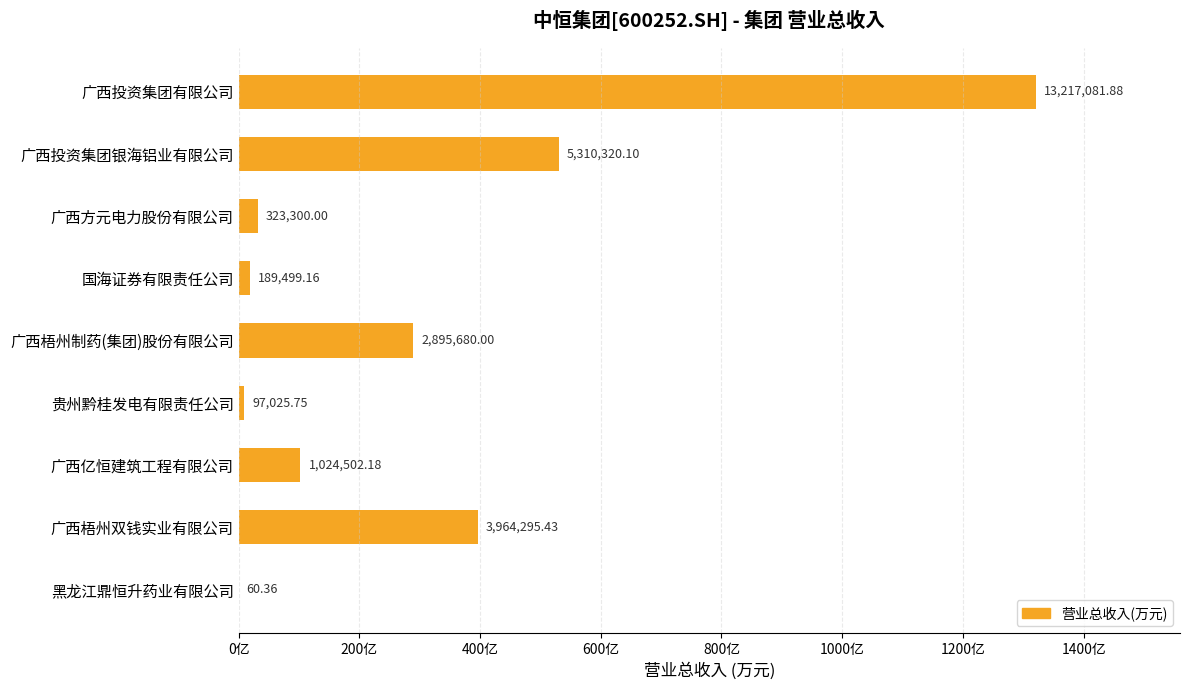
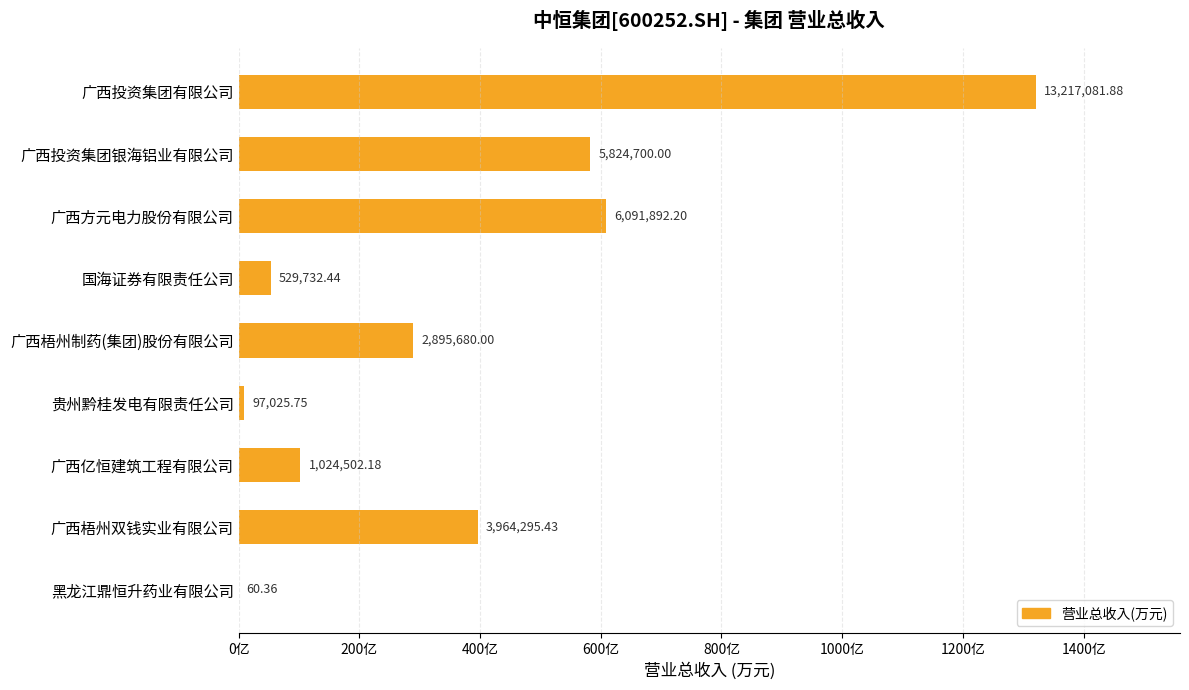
  {
    "广西投资集团有限公司": "13,217,081.88",
-   "广西投资集团银海铝业有限公司": "5,310,320.10",
-   "广西方元电力股份有限公司": "323,300.00",
-   "国海证券有限责任公司": "189,499.16",
+   "广西投资集团银海铝业有限公司": "5,824,700.00",
+   "广西方元电力股份有限公司": "6,091,892.20",
+   "国海证券有限责任公司": "529,732.44",
    "广西梧州制药(集团)股份有限公司": "2,895,680.00",
    "贵州黔桂发电有限责任公司": "97,025.75",
    "广西亿恒建筑工程有限公司": "1,024,502.18",
    "广西梧州双钱实业有限公司": "3,964,295.43",
    "黑龙江鼎恒升药业有限公司": "60.36"
  }
